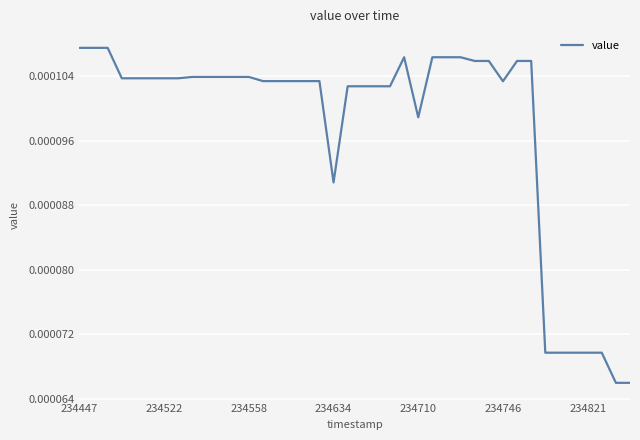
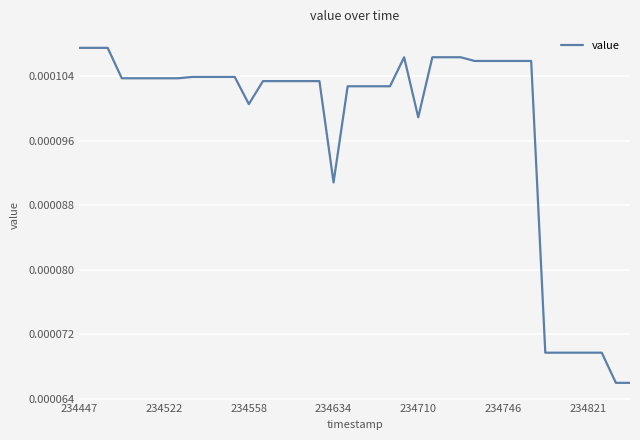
  {
    "234447": 0.000108,
    "234522": 0.000104,
-   "234558": 0.000104,
+   "234558": 0.000101,
    "234634": 0.000091,
    "234710": 0.000099,
-   "234746": 0.000103,
+   "234746": 0.000106,
    "234821": 0.000070
  }
